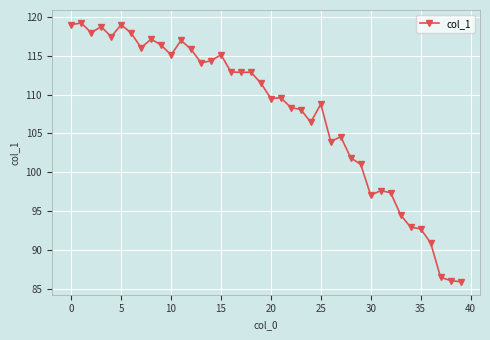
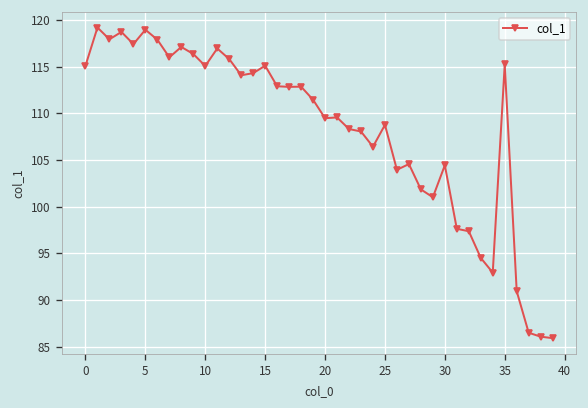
  {
-   "0": 119,
+   "0": 115,
    "5": 119,
    "10": 115,
    "15": 115,
    "20": 109,
    "25": 109,
-   "30": 97,
-   "35": 93
+   "30": 104,
+   "35": 115
  }
